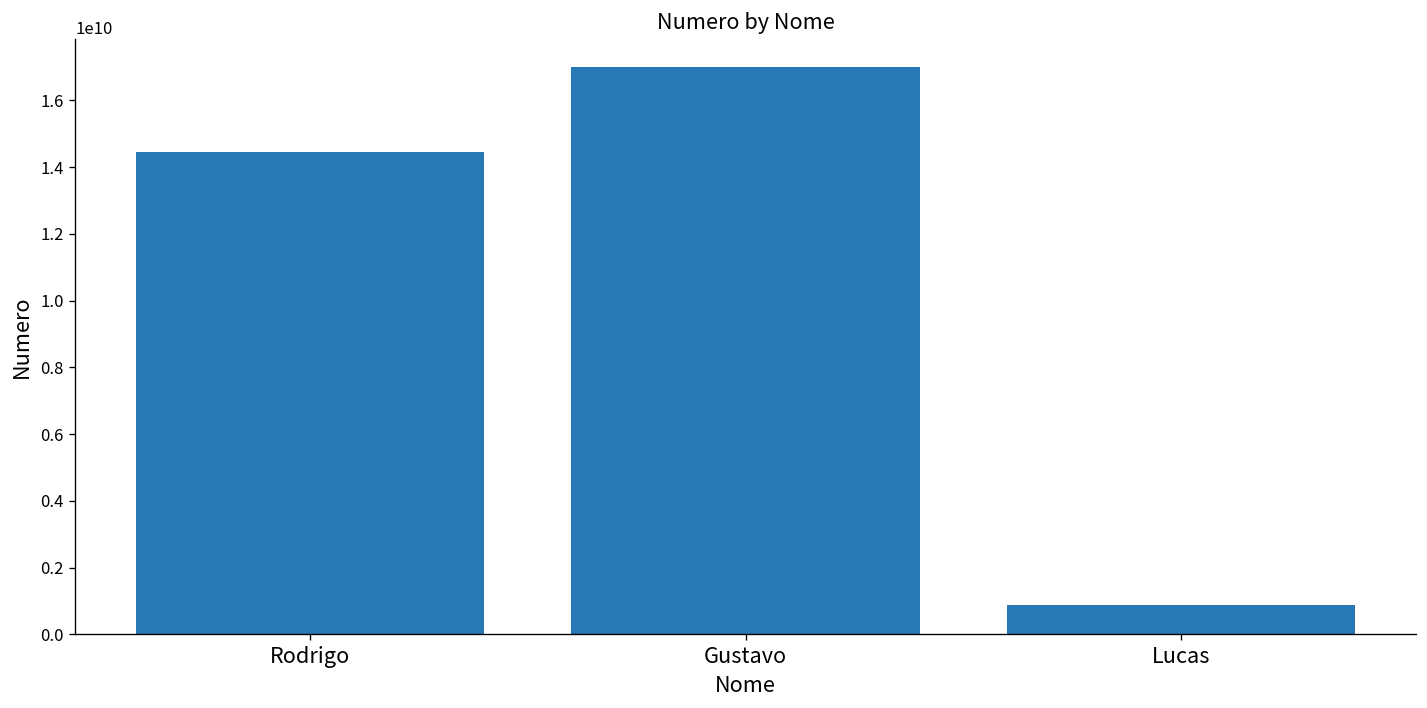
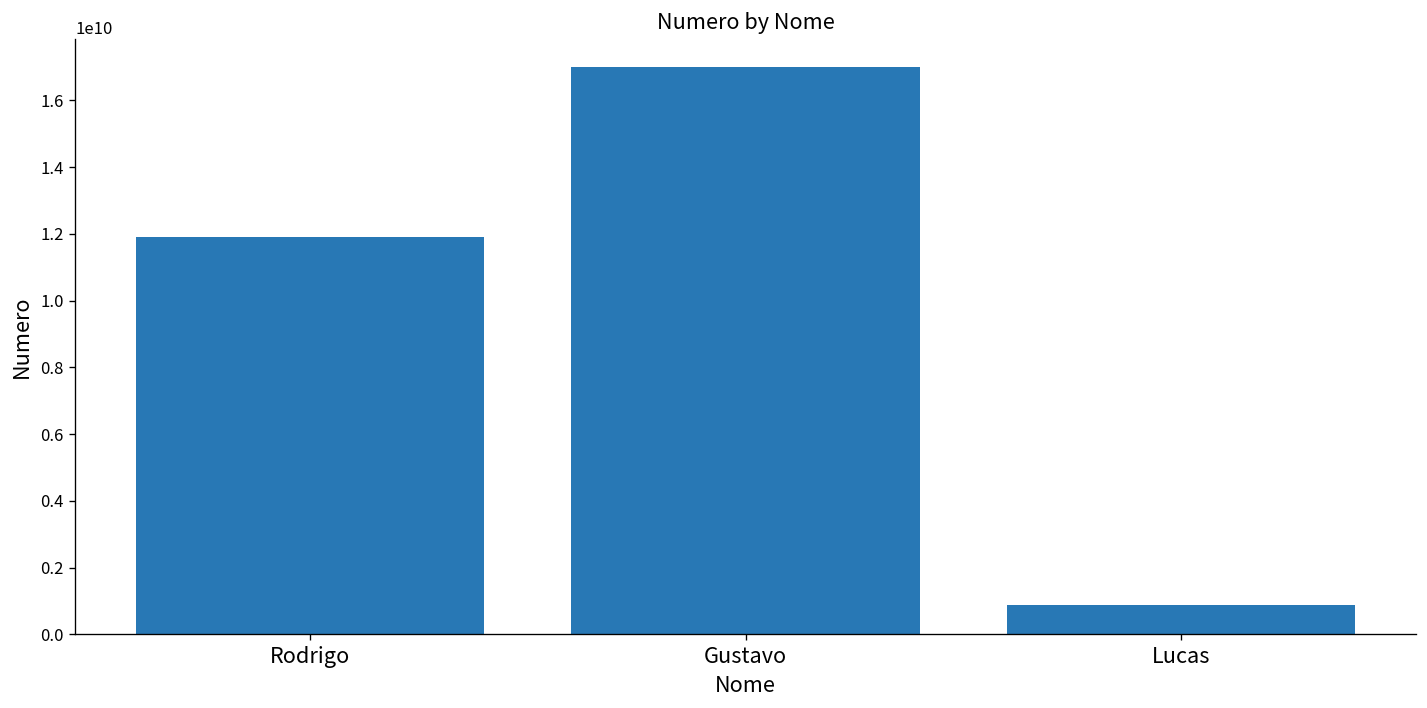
  {
-   "Rodrigo": 14500000000,
+   "Rodrigo": 11900000000,
    "Gustavo": 17000000000,
    "Lucas": 900000000
  }
